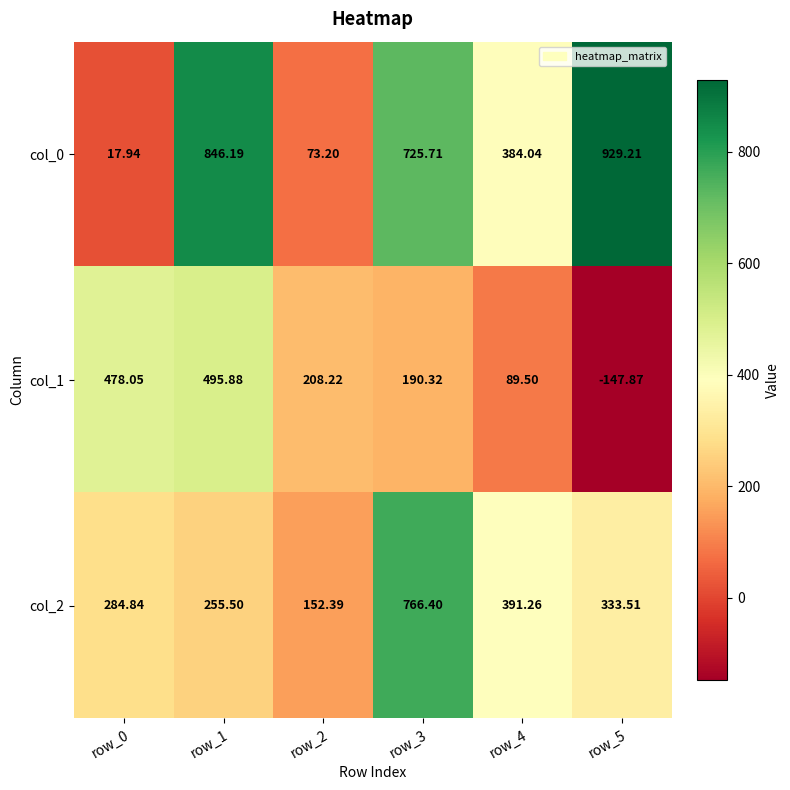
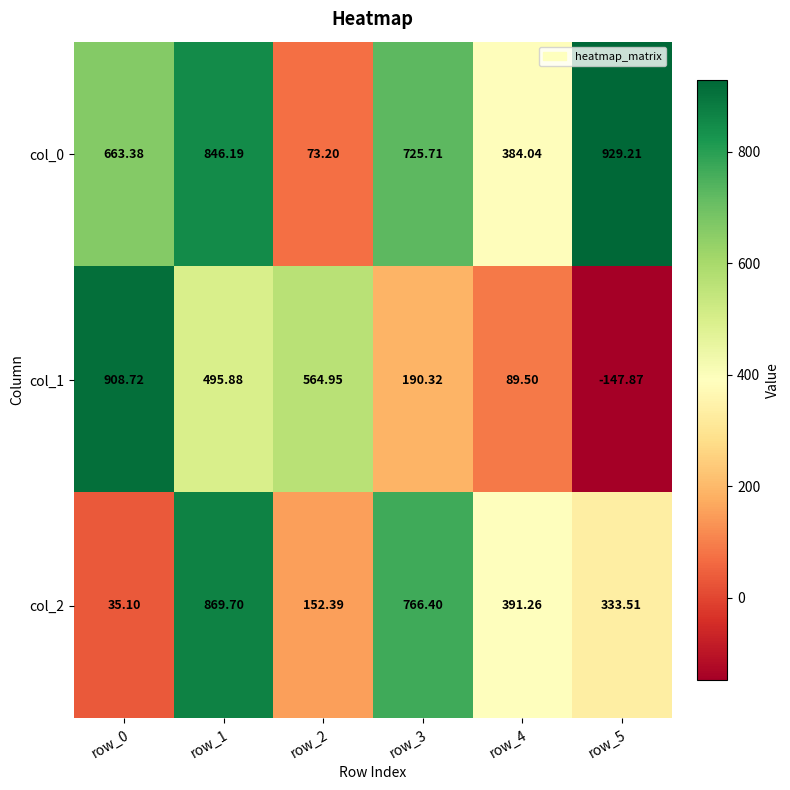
  {
    "col_0": {
-     "row_0": 17.94,
+     "row_0": 663.38,
      "row_1": 846.19,
      "row_2": 73.20,
      "row_3": 725.71,
      "row_4": 384.04,
      "row_5": 929.21
    },
    "col_1": {
-     "row_0": 478.05,
+     "row_0": 908.72,
      "row_1": 495.88,
-     "row_2": 208.22,
+     "row_2": 564.95,
      "row_3": 190.32,
      "row_4": 89.50,
      "row_5": -147.87
    },
    "col_2": {
-     "row_0": 284.84,
-     "row_1": 255.50,
+     "row_0": 35.10,
+     "row_1": 869.70,
      "row_2": 152.39,
      "row_3": 766.40,
      "row_4": 391.26,
      "row_5": 333.51
    }
  }
